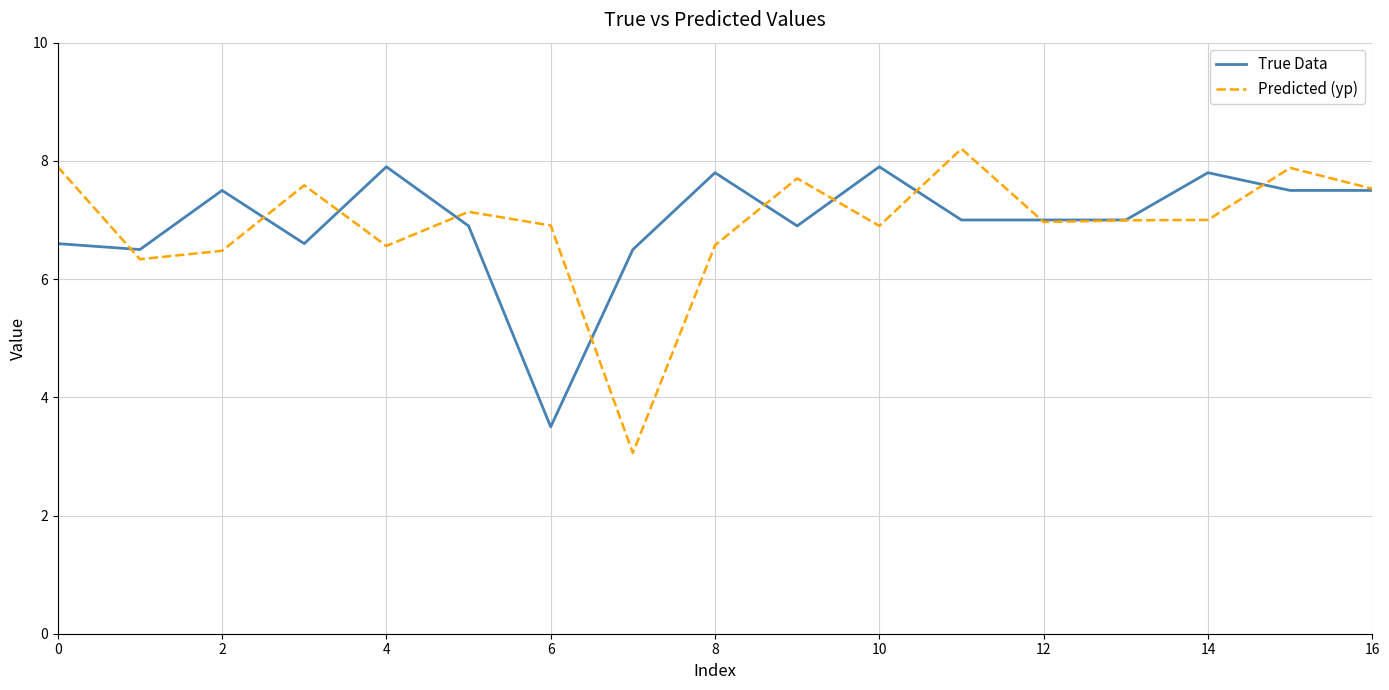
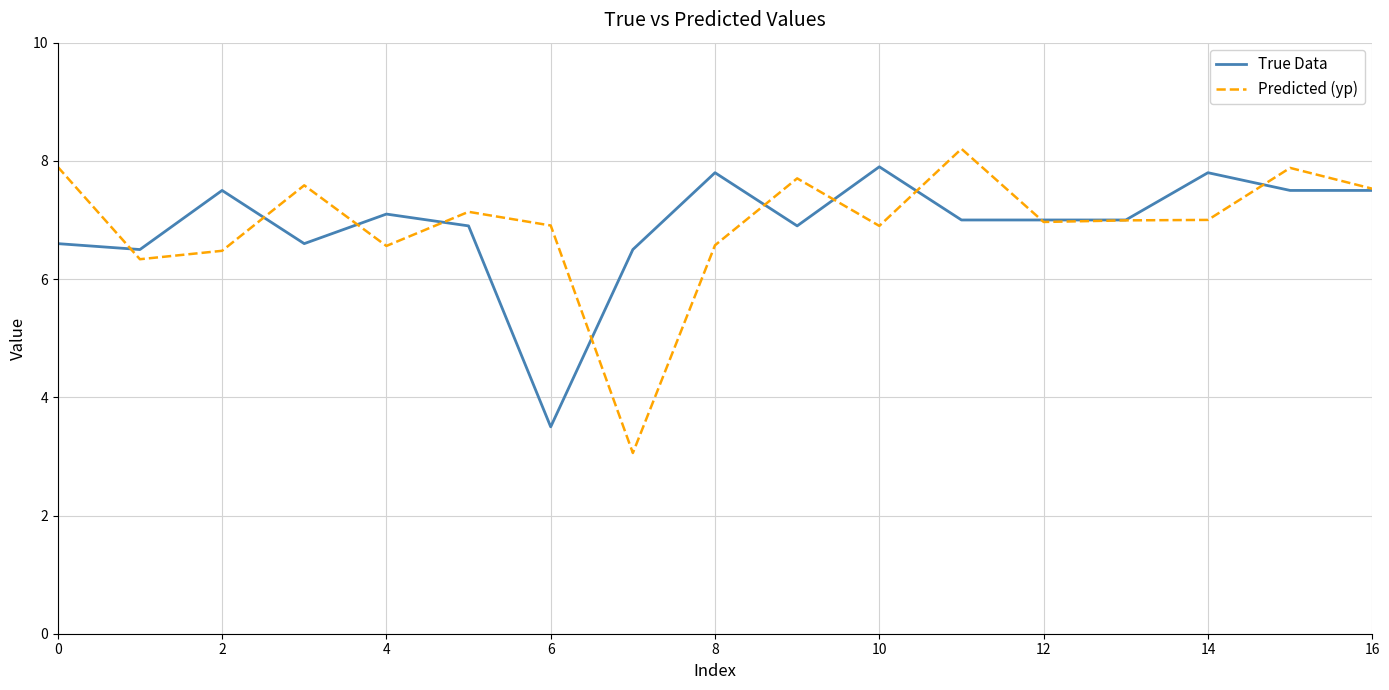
  {
    "True Data": {
      "0": 6.6,
      "2": 7.5,
-     "4": 7.9,
+     "4": 7.1,
      "6": 3.5,
      "8": 7.8,
      "10": 7.9,
      "14": 7.8
    },
    "Predicted (yp)": {
      "0": 7.9,
      "2": 6.5,
      "4": 6.6,
      "6": 6.9,
      "8": 6.6,
      "10": 6.9,
      "14": 7.0
    }
  }
